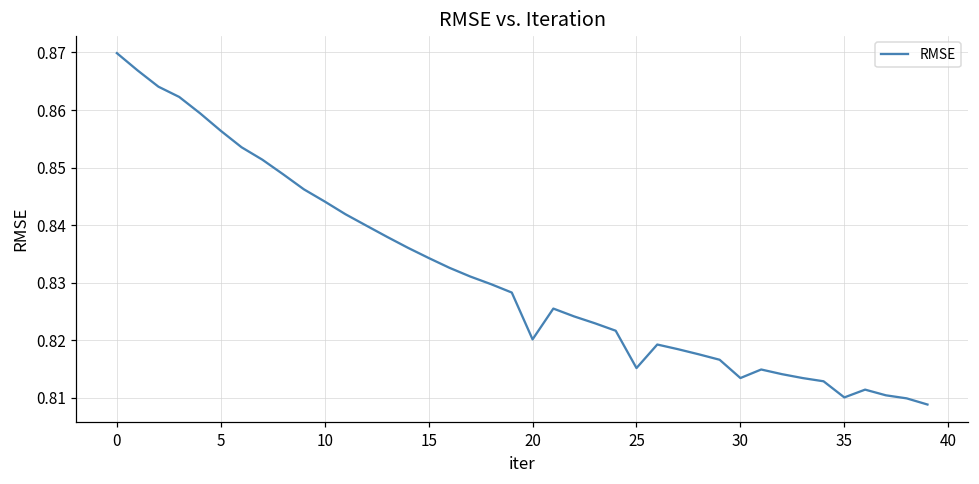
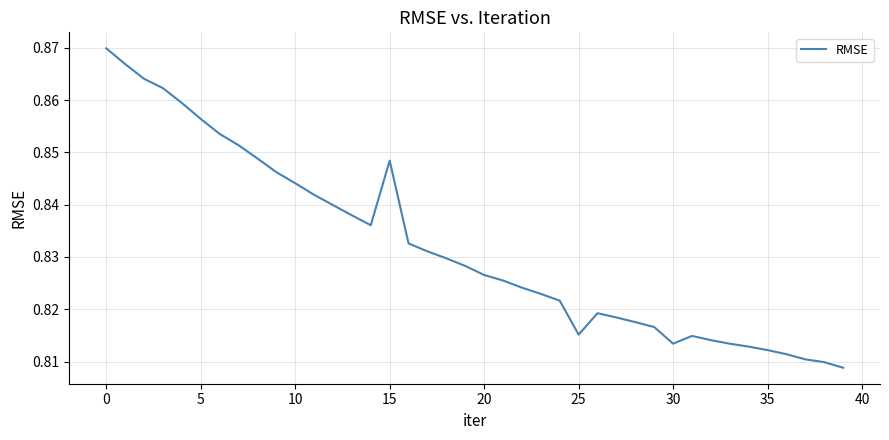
  {
    "0": 0.870,
    "5": 0.856,
    "10": 0.844,
-   "15": 0.834,
-   "20": 0.820,
+   "15": 0.848,
+   "20": 0.827,
    "25": 0.815,
    "30": 0.813,
-   "35": 0.810
+   "35": 0.812
  }
